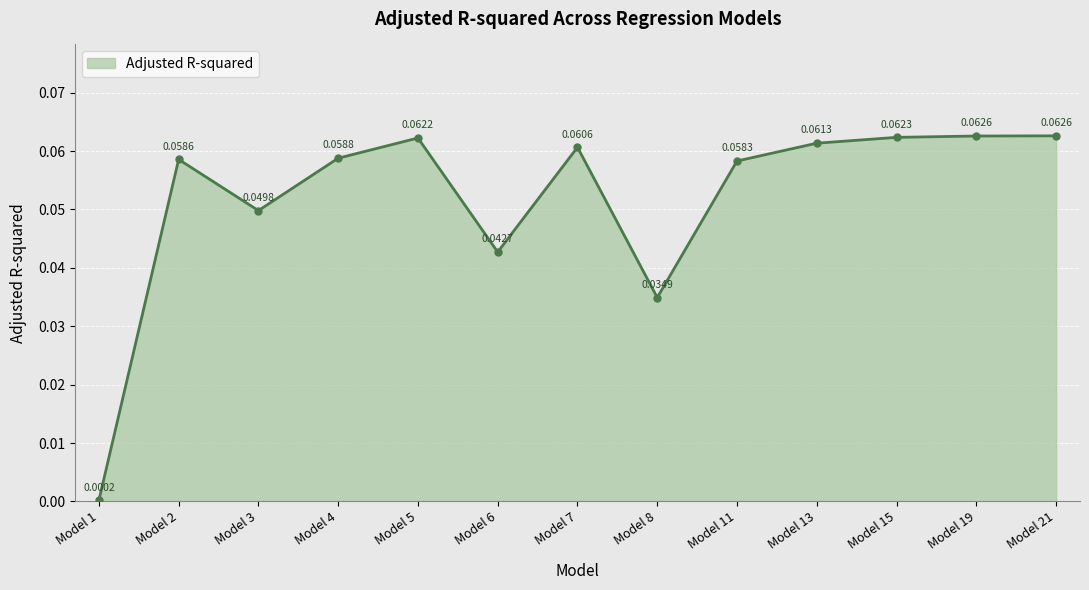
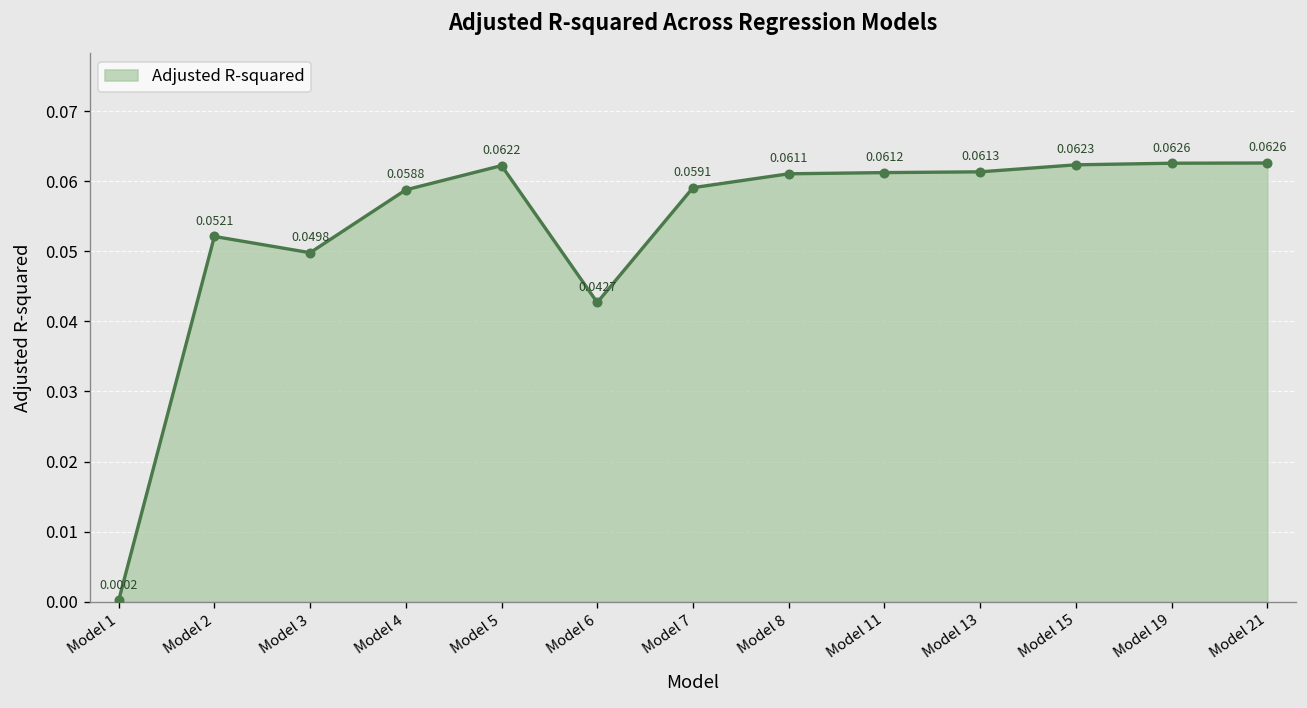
  {
    "Adjusted R-squared": {
-     "Model 2": 0.0586,
-     "Model 7": 0.0606,
-     "Model 8": 0.0349,
-     "Model 11": 0.0583
+     "Model 2": 0.0521,
+     "Model 7": 0.0591,
+     "Model 8": 0.0611,
+     "Model 11": 0.0612
    }
  }
